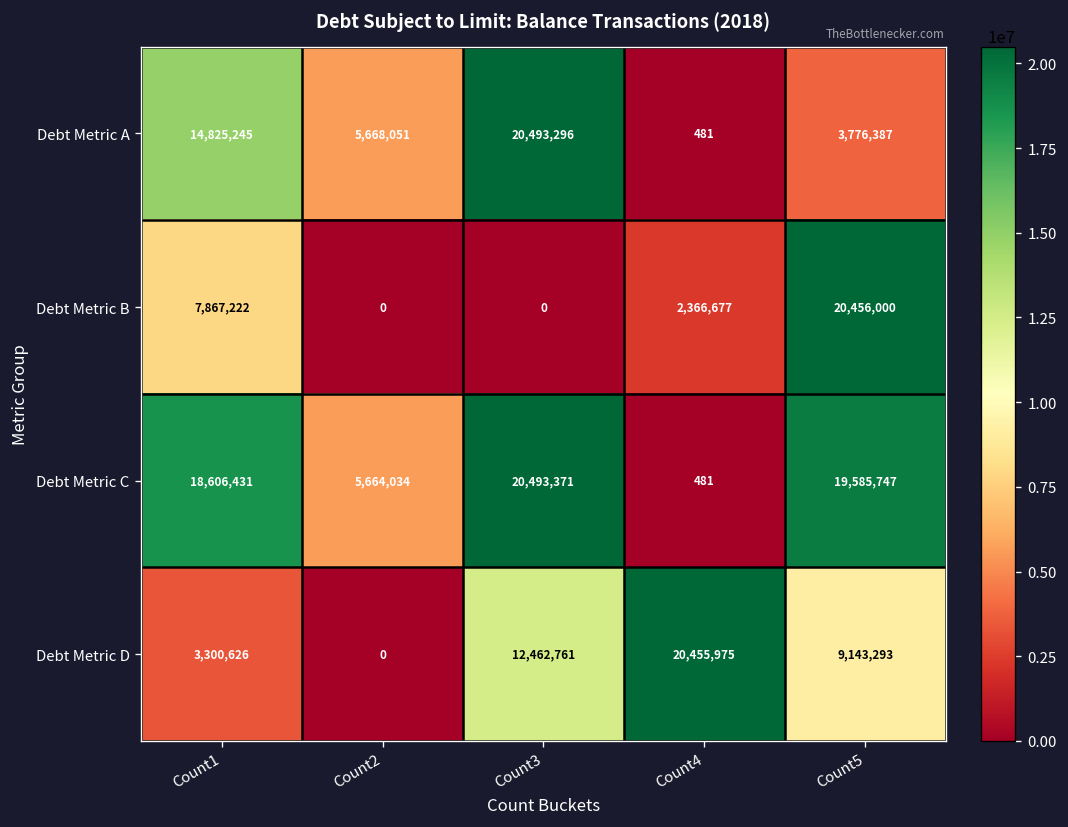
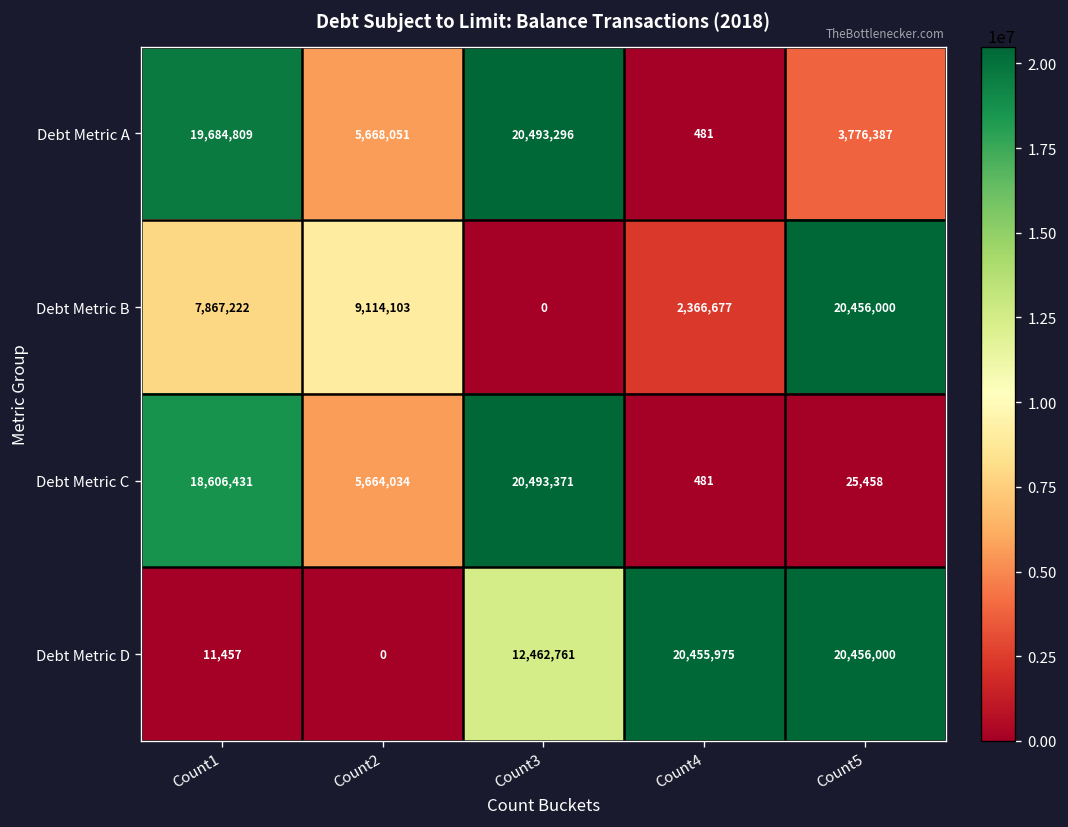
  {
    "Debt Metric A": {
-     "Count1": "14,825,245",
+     "Count1": "19,684,809",
      "Count2": "5,668,051",
      "Count3": "20,493,296",
      "Count4": "481",
      "Count5": "3,776,387"
    },
    "Debt Metric B": {
      "Count1": "7,867,222",
-     "Count2": "0",
+     "Count2": "9,114,103",
      "Count3": "0",
      "Count4": "2,366,677",
      "Count5": "20,456,000"
    },
    "Debt Metric C": {
      "Count1": "18,606,431",
      "Count2": "5,664,034",
      "Count3": "20,493,371",
      "Count4": "481",
-     "Count5": "19,585,747"
+     "Count5": "25,458"
    },
    "Debt Metric D": {
-     "Count1": "3,300,626",
+     "Count1": "11,457",
      "Count2": "0",
      "Count3": "12,462,761",
      "Count4": "20,455,975",
-     "Count5": "9,143,293"
+     "Count5": "20,456,000"
    }
  }
